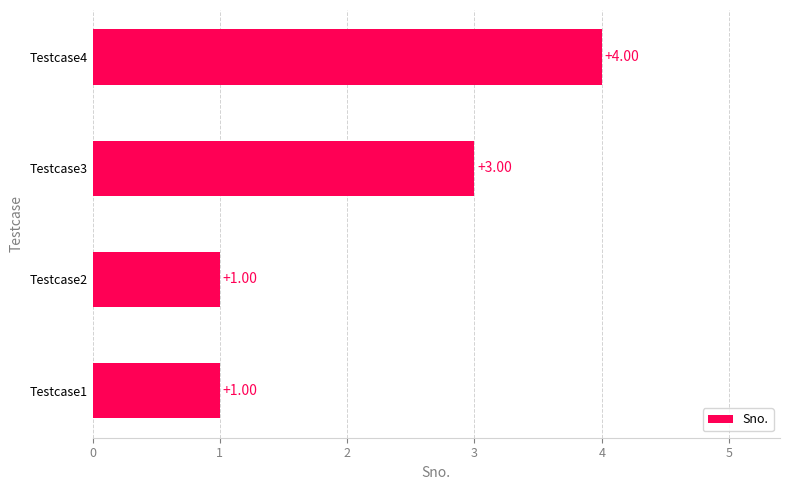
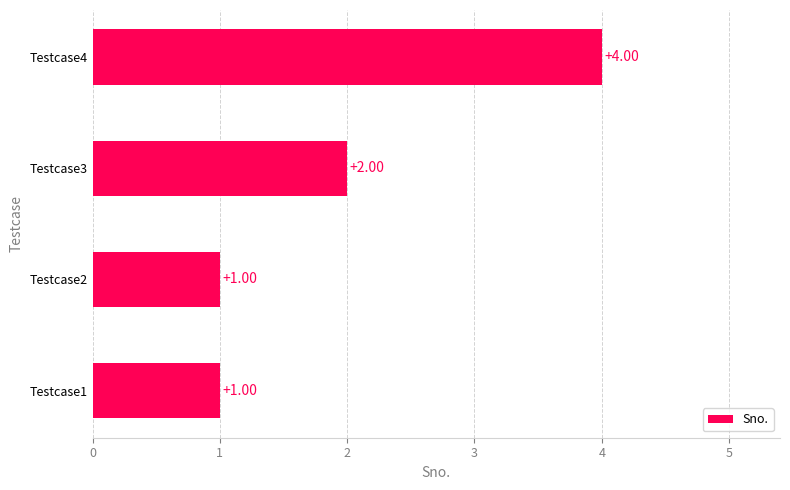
  {
    "Testcase4": "+4.00",
-   "Testcase3": "+3.00",
+   "Testcase3": "+2.00",
    "Testcase2": "+1.00",
    "Testcase1": "+1.00"
  }
